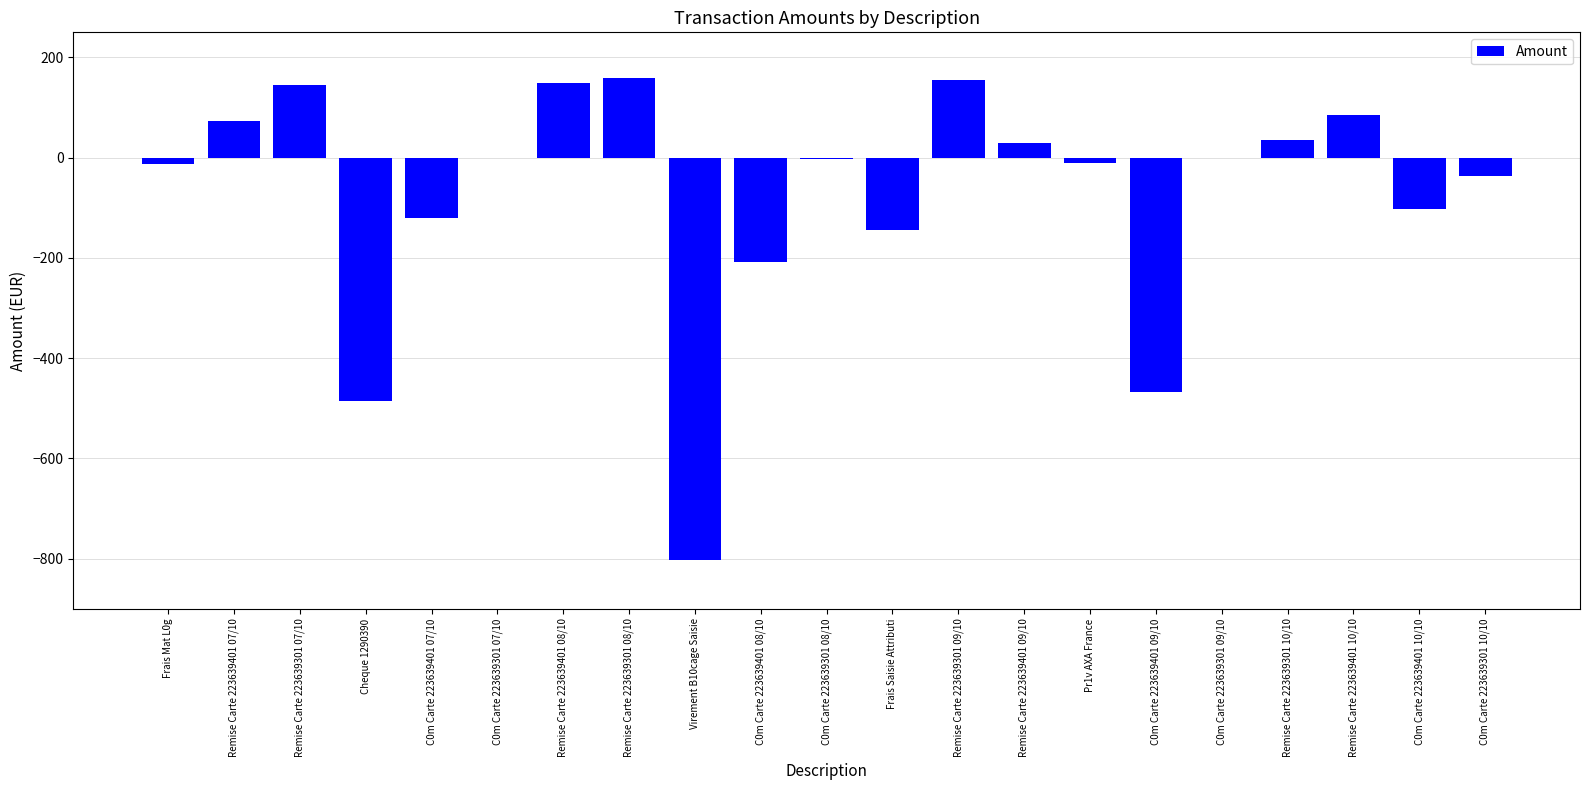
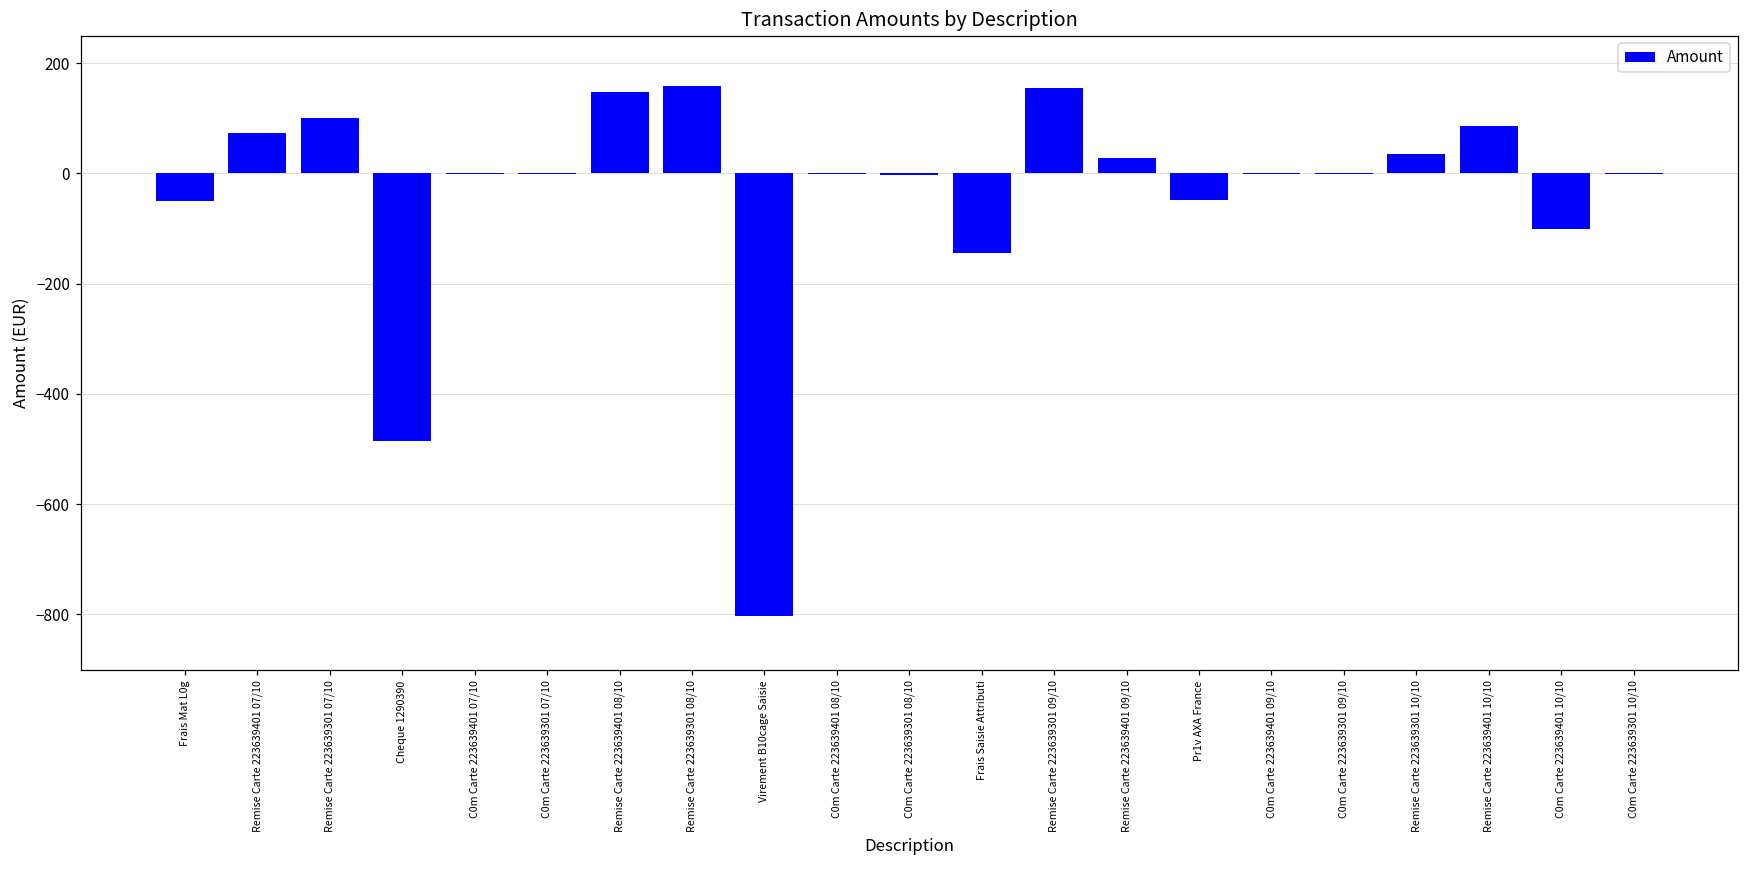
  {
-   "Frais Mat L0g": -10,
+   "Frais Mat L0g": -50,
    "Remise Carte 223639401 07/10": 70,
-   "Remise Carte 223639301 07/10": 150,
+   "Remise Carte 223639301 07/10": 100,
    "Cheque 1290390": -490,
-   "C0m Carte 223639401 07/10": -120,
+   "C0m Carte 223639401 07/10": 0,
    "Remise Carte 223639401 08/10": 150,
    "Remise Carte 223639301 08/10": 160,
    "Virement B10cage Saisie": -800,
-   "C0m Carte 223639401 08/10": -210,
+   "C0m Carte 223639401 08/10": 0,
    "Frais Saisie Attributi": -140,
    "Remise Carte 223639301 09/10": 150,
    "Remise Carte 223639401 09/10": 30,
-   "Pr1v AXA France": -10,
-   "C0m Carte 223639401 09/10": -470,
+   "Pr1v AXA France": -50,
+   "C0m Carte 223639401 09/10": 0,
    "Remise Carte 223639301 10/10": 40,
    "Remise Carte 223639401 10/10": 90,
    "C0m Carte 223639401 10/10": -100,
-   "C0m Carte 223639301 10/10": -40
+   "C0m Carte 223639301 10/10": 0
  }
